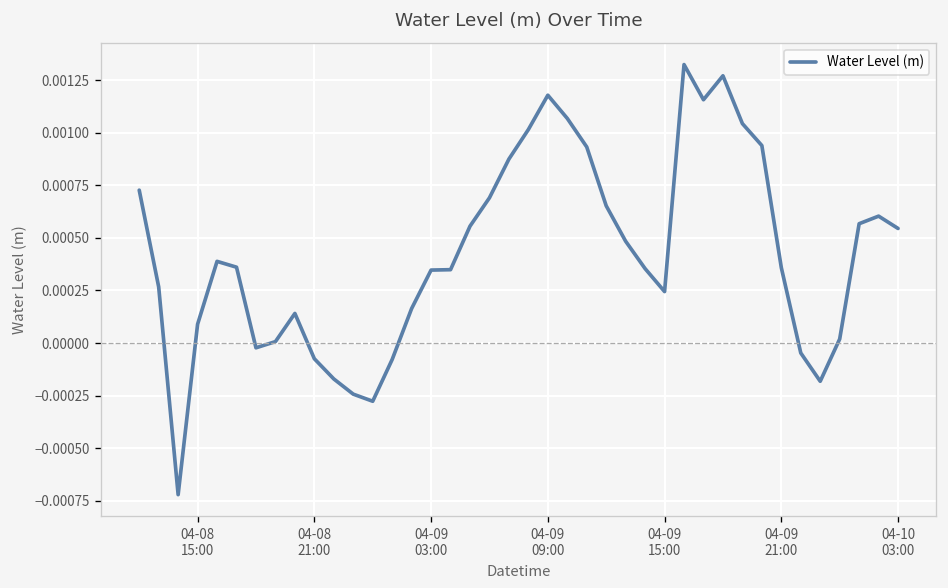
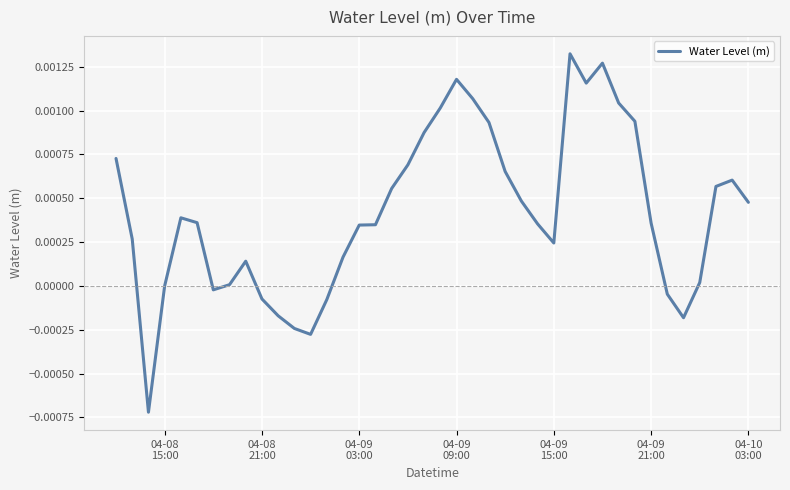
  {
-   "04-08 15:00": 0.0001,
+   "04-08 15:00": 0.0000,
    "04-08 21:00": -0.00007,
    "04-09 03:00": 0.00035,
    "04-09 09:00": 0.00118,
    "04-09 15:00": 0.00024,
    "04-09 21:00": 0.00036,
-   "04-10 03:00": 0.00054
+   "04-10 03:00": 0.00048
  }
